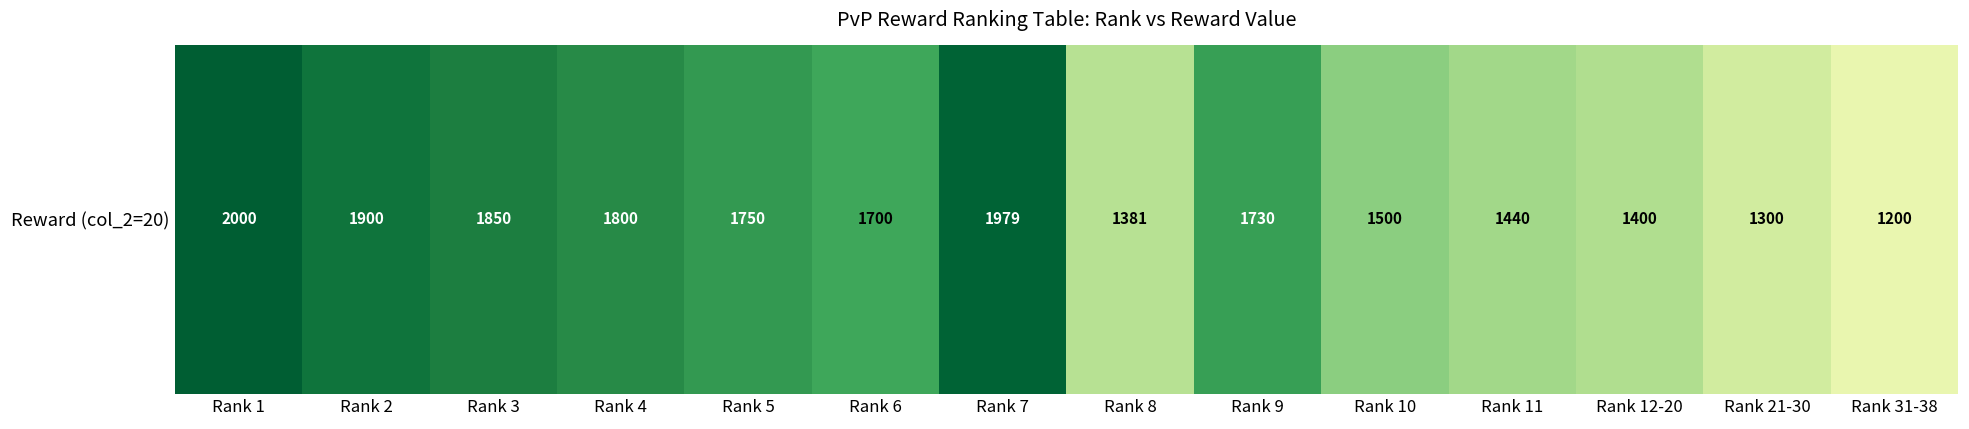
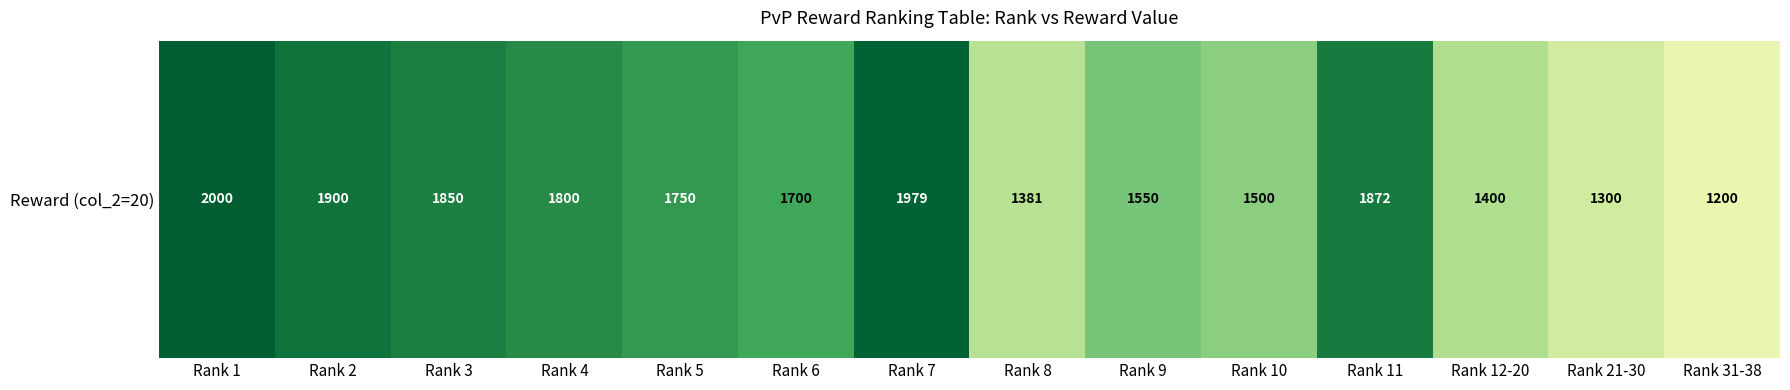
  {
    "Reward (col_2=20)": {
      "Rank 1": 2000,
      "Rank 2": 1900,
      "Rank 3": 1850,
      "Rank 4": 1800,
      "Rank 5": 1750,
      "Rank 6": 1700,
      "Rank 7": 1979,
      "Rank 8": 1381,
-     "Rank 9": 1730,
+     "Rank 9": 1550,
      "Rank 10": 1500,
-     "Rank 11": 1440,
+     "Rank 11": 1872,
      "Rank 12-20": 1400,
      "Rank 21-30": 1300,
      "Rank 31-38": 1200
    }
  }
